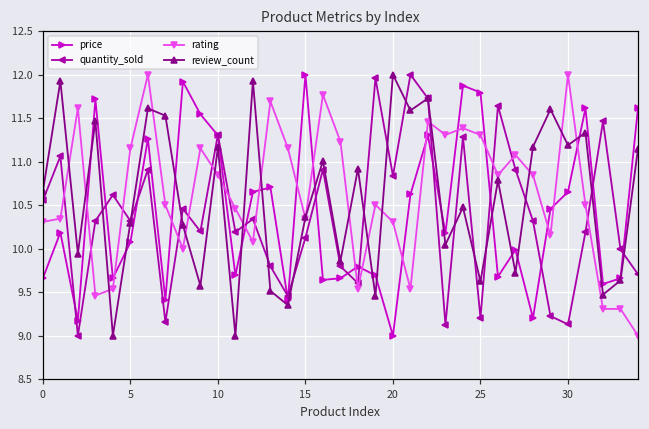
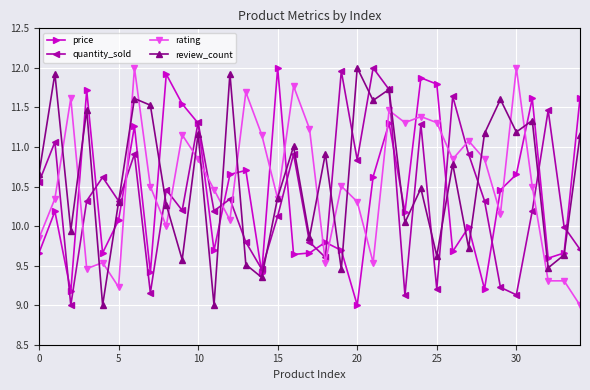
  {
    "rating": {
-     "0": 10.3,
-     "5": 11.2,
+     "0": 9.8,
+     "5": 9.2,
      "10": 10.8,
      "20": 10.3,
      "25": 11.3,
      "30": 12.0
    }
  }
